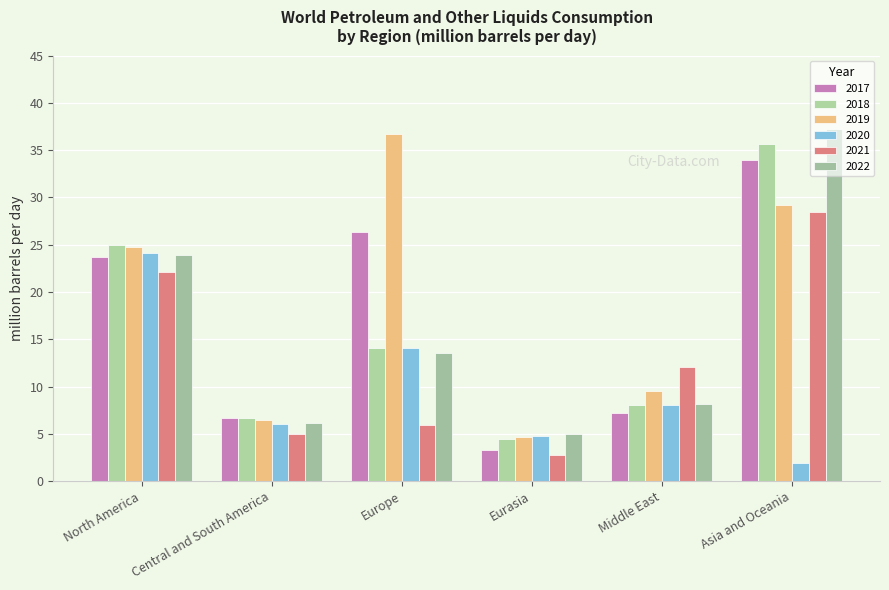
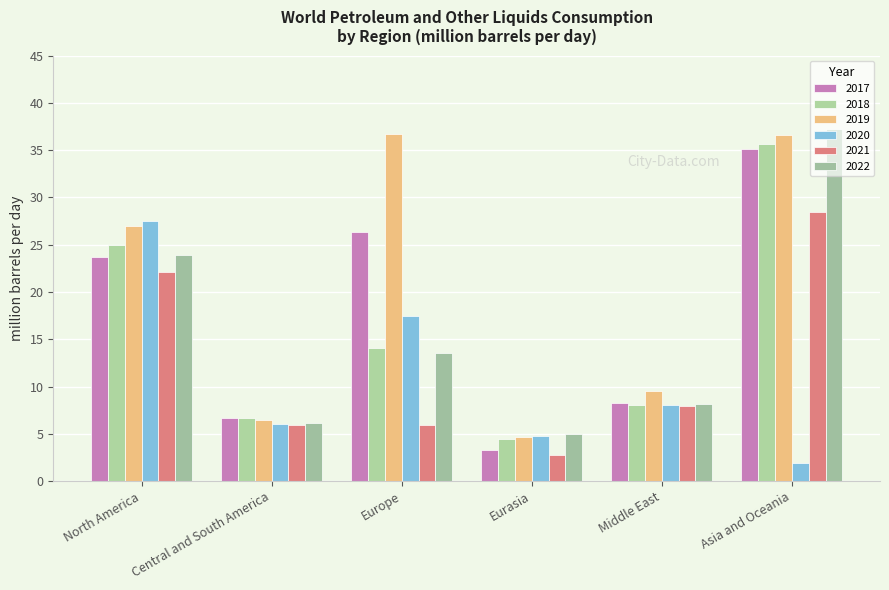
  {
    "2017": {
      "North America": 24,
      "Central and South America": 7,
      "Europe": 26,
      "Eurasia": 3,
-     "Middle East": 7,
-     "Asia and Oceania": 34
+     "Middle East": 8,
+     "Asia and Oceania": 35
    },
    "2019": {
-     "North America": 25,
+     "North America": 27,
      "Central and South America": 6,
      "Europe": 37,
      "Eurasia": 5,
      "Middle East": 10,
-     "Asia and Oceania": 29
+     "Asia and Oceania": 37
    },
    "2020": {
-     "North America": 24,
+     "North America": 28,
      "Central and South America": 6,
-     "Europe": 14,
+     "Europe": 17,
      "Eurasia": 5,
      "Middle East": 8,
      "Asia and Oceania": 2
    },
    "2021": {
      "North America": 22,
-     "Central and South America": 5,
+     "Central and South America": 6,
      "Europe": 6,
      "Eurasia": 3,
-     "Middle East": 12,
+     "Middle East": 8,
      "Asia and Oceania": 28
    }
  }
